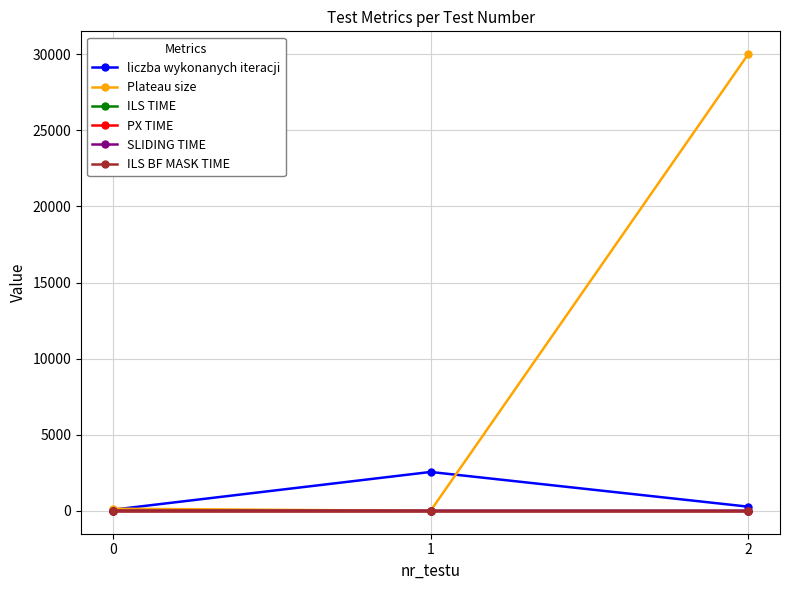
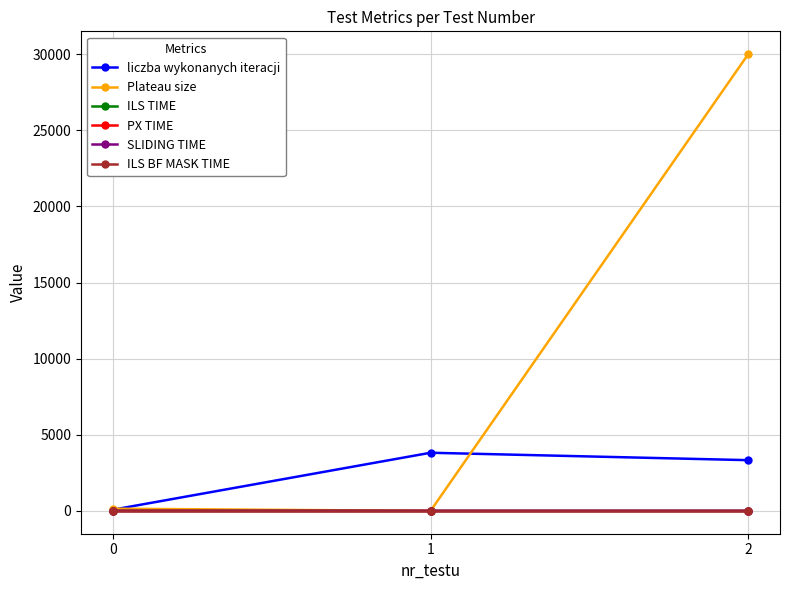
  {
    "liczba wykonanych iteracji": {
-     "1": 2600,
-     "2": 300
+     "1": 3800,
+     "2": 3300
    },
    "Plateau size": {
      "2": 30000
    },
    "ILS BF MASK TIME": {
      "2": 0
    }
  }
